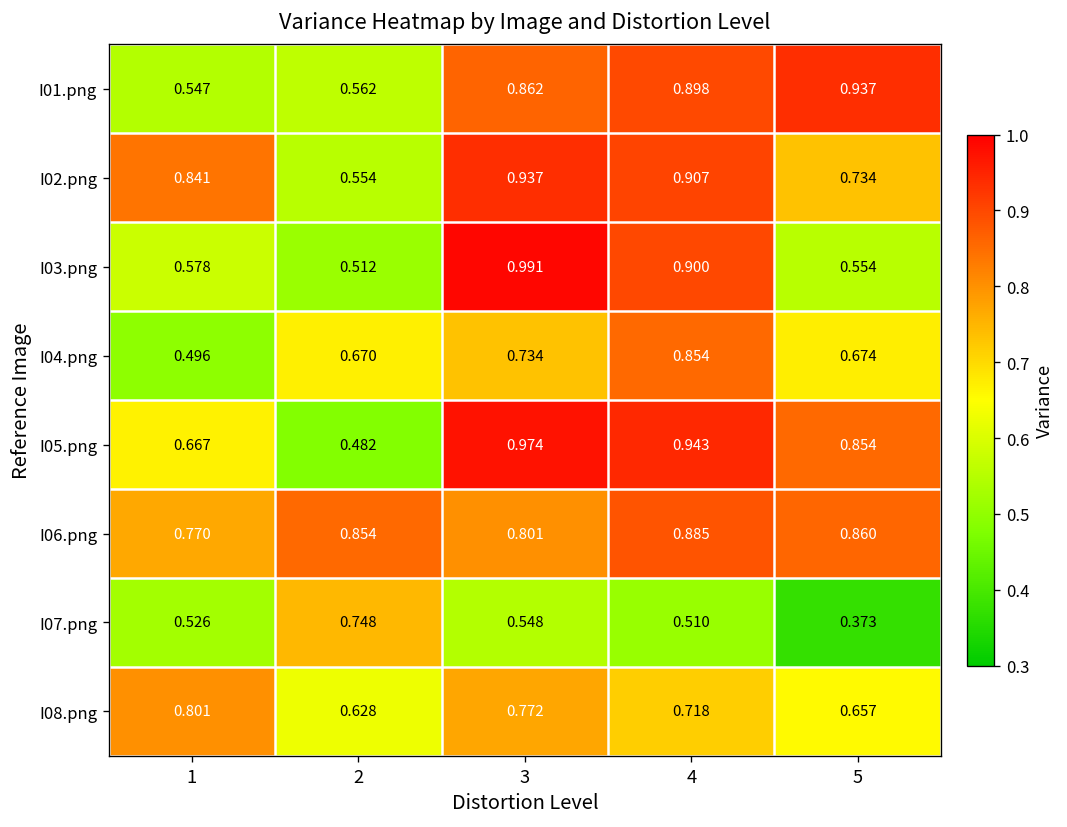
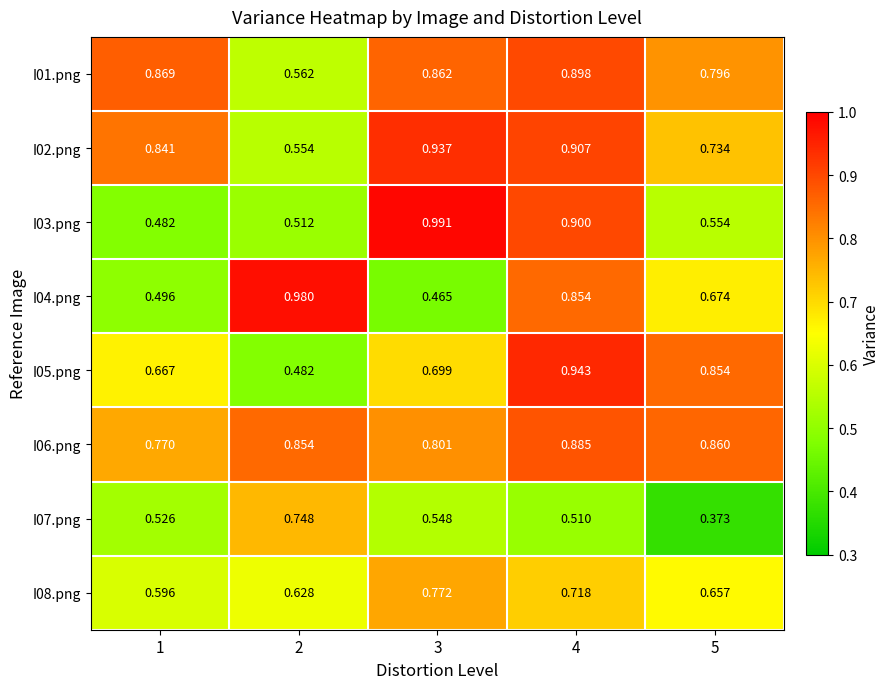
  {
    "I01.png": {
-     "1": 0.547,
+     "1": 0.869,
      "2": 0.562,
      "3": 0.862,
      "4": 0.898,
-     "5": 0.937
+     "5": 0.796
    },
    "I02.png": {
      "1": 0.841,
      "2": 0.554,
      "3": 0.937,
      "4": 0.907,
      "5": 0.734
    },
    "I03.png": {
-     "1": 0.578,
+     "1": 0.482,
      "2": 0.512,
      "3": 0.991,
      "4": 0.900,
      "5": 0.554
    },
    "I04.png": {
      "1": 0.496,
-     "2": 0.670,
-     "3": 0.734,
+     "2": 0.980,
+     "3": 0.465,
      "4": 0.854,
      "5": 0.674
    },
    "I05.png": {
      "1": 0.667,
      "2": 0.482,
-     "3": 0.974,
+     "3": 0.699,
      "4": 0.943,
      "5": 0.854
    },
    "I06.png": {
      "1": 0.770,
      "2": 0.854,
      "3": 0.801,
      "4": 0.885,
      "5": 0.860
    },
    "I07.png": {
      "1": 0.526,
      "2": 0.748,
      "3": 0.548,
      "4": 0.510,
      "5": 0.373
    },
    "I08.png": {
-     "1": 0.801,
+     "1": 0.596,
      "2": 0.628,
      "3": 0.772,
      "4": 0.718,
      "5": 0.657
    }
  }
